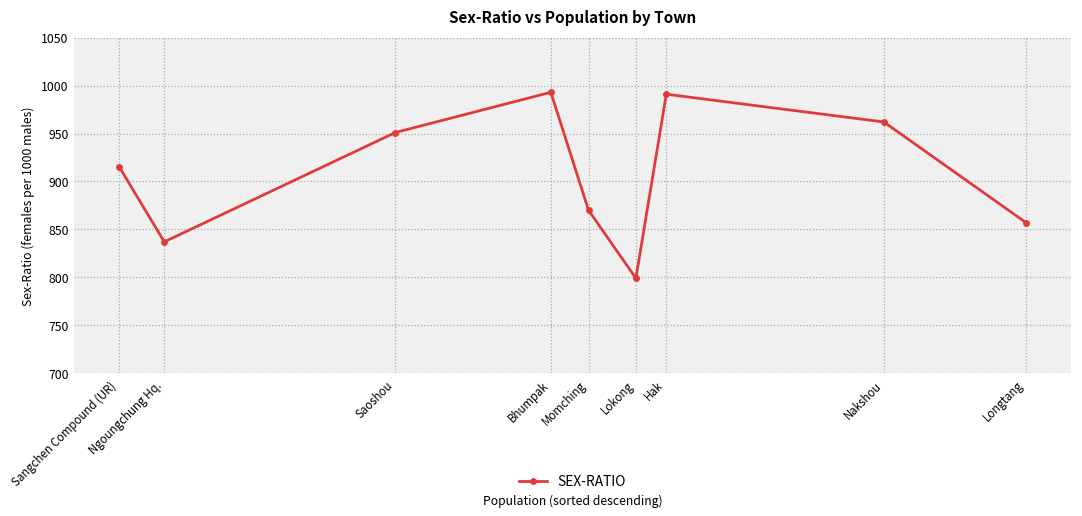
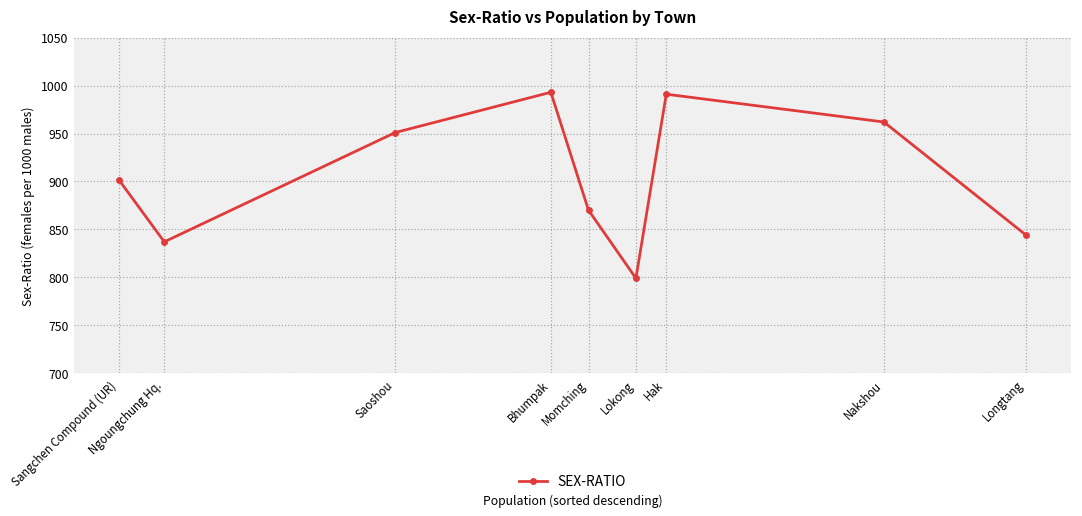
  {
-   "Sangchen Compound (UR)": 920,
+   "Sangchen Compound (UR)": 900,
    "Ngoungchung Hq.": 840,
    "Saoshou": 950,
    "Bhumpak": 990,
    "Momching": 870,
    "Lokong": 800,
    "Hak": 990,
    "Nakshou": 960,
-   "Longtang": 860
+   "Longtang": 840
  }
